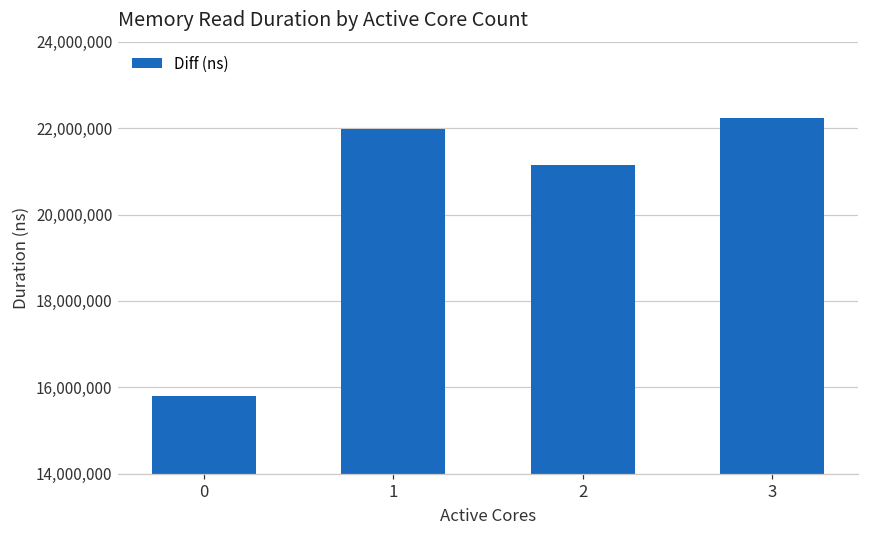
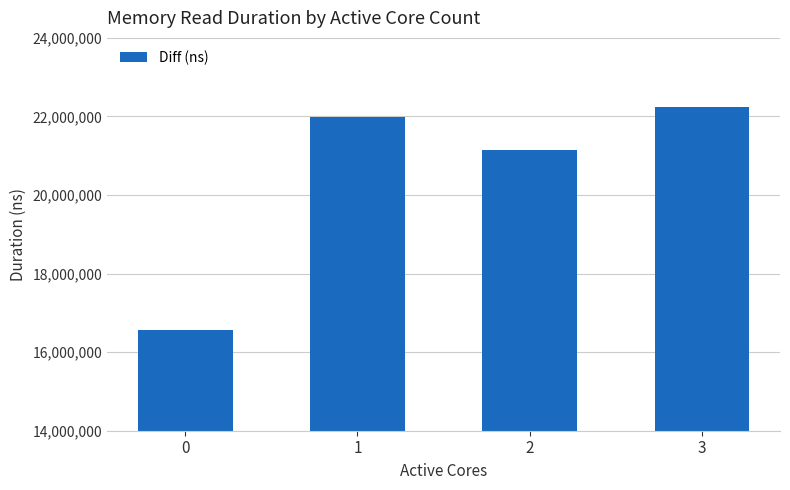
  {
-   "0": "15,800,000",
+   "0": "16,600,000",
    "1": "22,000,000",
    "2": "21,100,000",
    "3": "22,200,000"
  }
